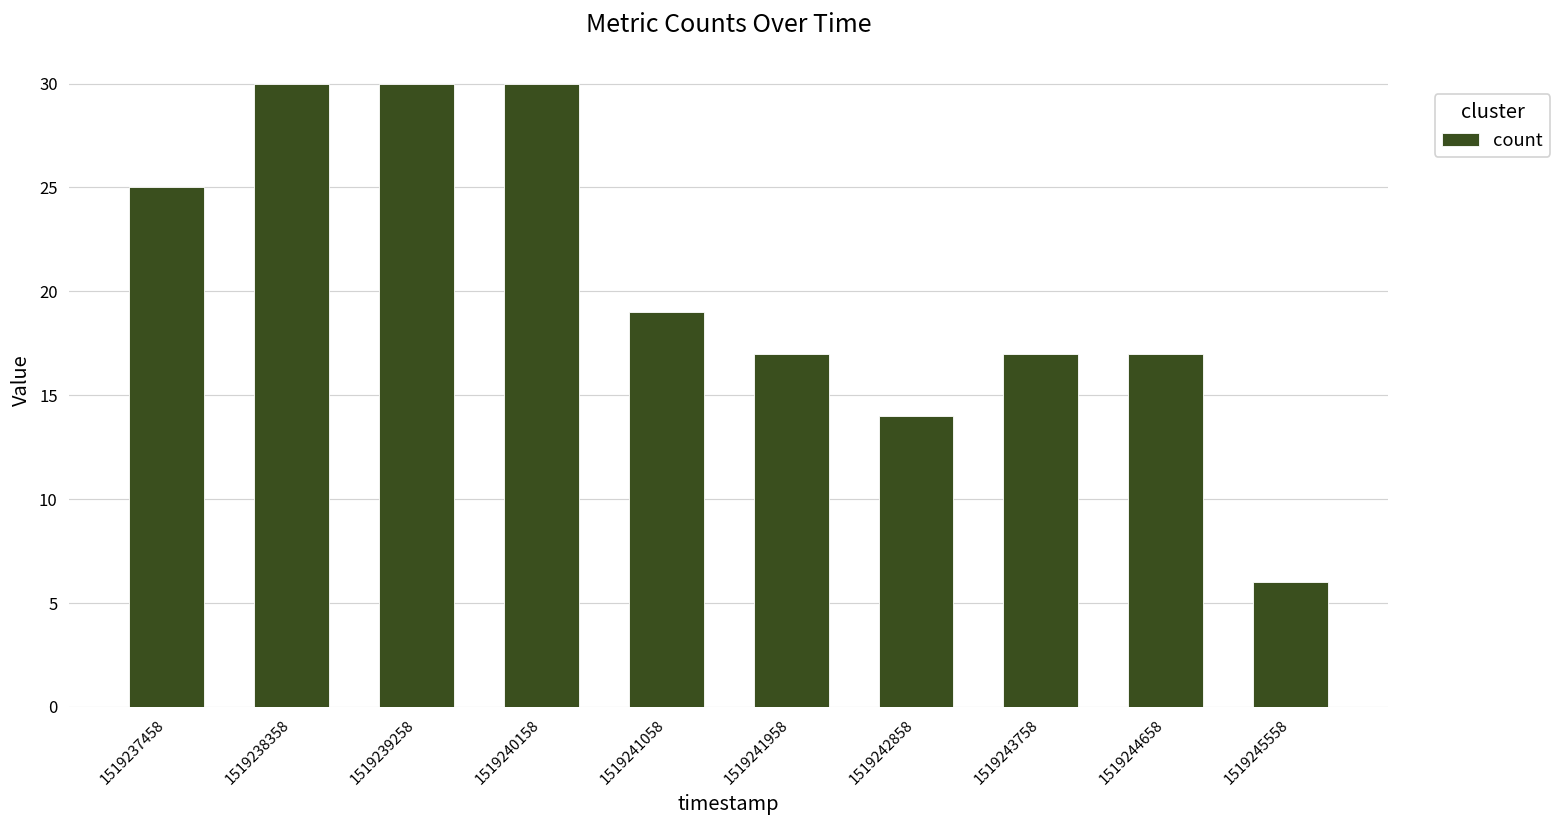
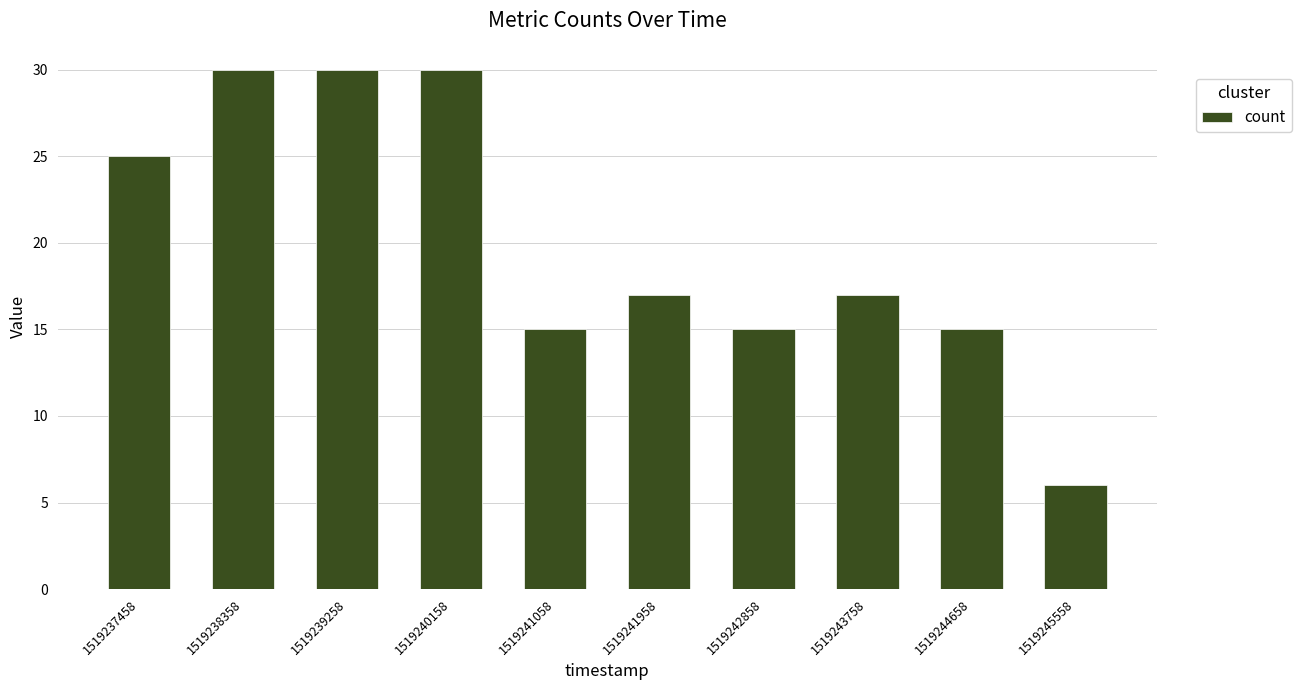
  {
    "1519237458": 25,
    "1519238358": 30,
    "1519239258": 30,
    "1519240158": 30,
-   "1519241058": 19,
+   "1519241058": 15,
    "1519241958": 17,
-   "1519242858": 14,
+   "1519242858": 15,
    "1519243758": 17,
-   "1519244658": 17,
+   "1519244658": 15,
    "1519245558": 6
  }
